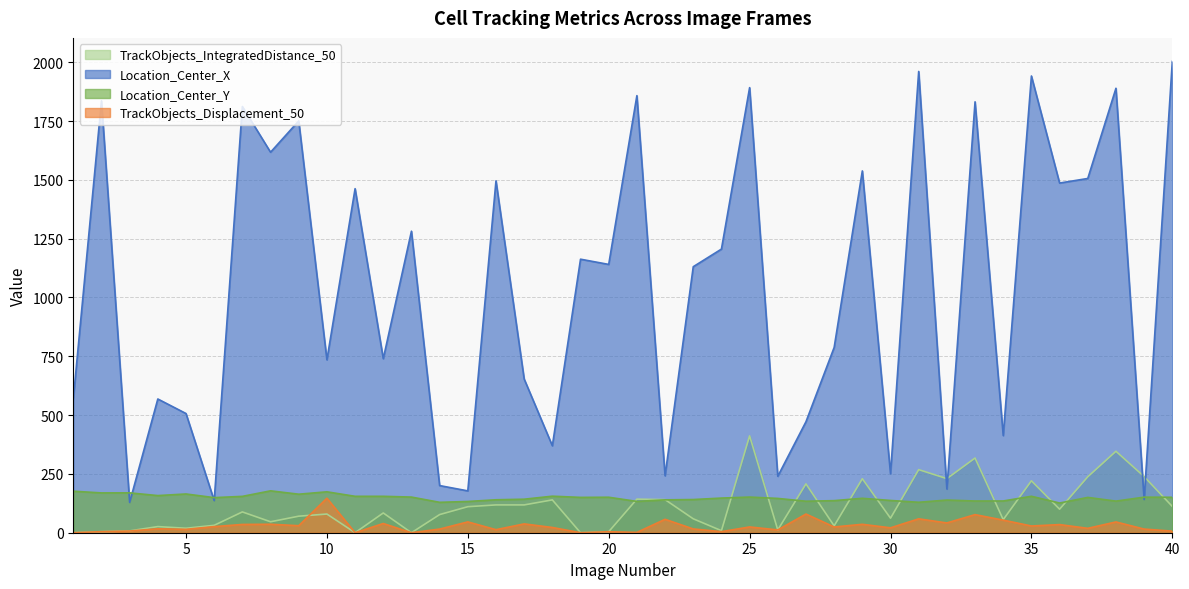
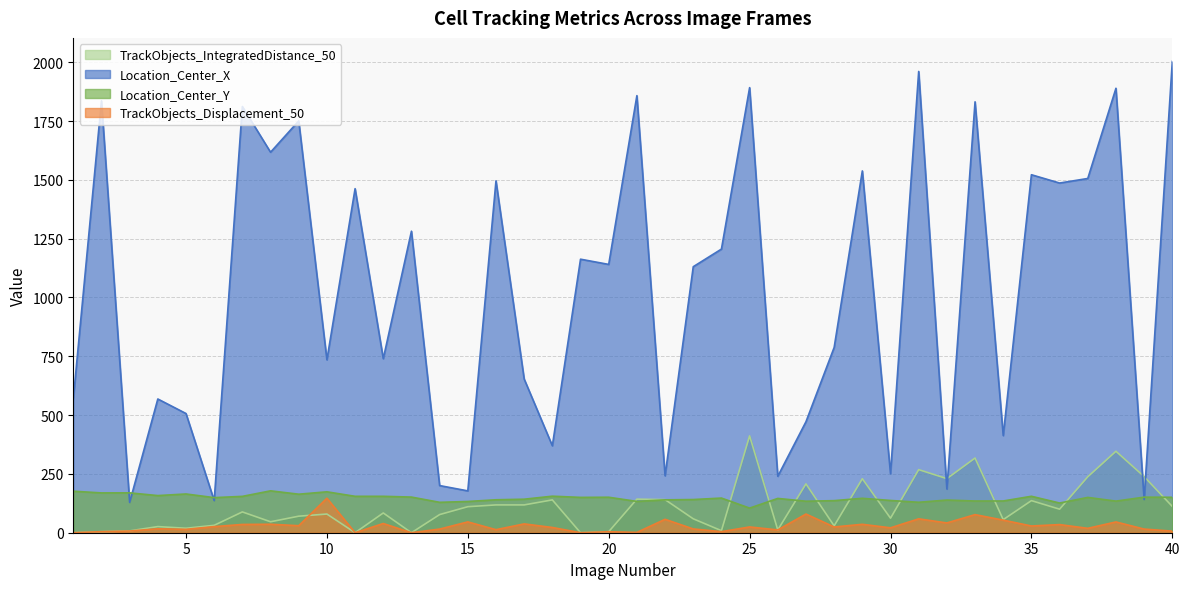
  {
    "TrackObjects_IntegratedDistance_50": {
      "10": 80,
      "15": 110,
      "25": 410,
      "30": 60,
-     "35": 220,
+     "35": 140,
      "40": 110
    },
    "Location_Center_X": {
      "5": 510,
      "10": 730,
      "15": 180,
      "20": 1140,
      "25": 1890,
      "30": 250,
-     "35": 1940,
+     "35": 1520,
      "40": 2000
    },
    "Location_Center_Y": {
      "5": 160,
      "10": 170,
      "15": 130,
      "20": 150,
-     "25": 150,
+     "25": 100,
      "30": 140,
      "35": 150,
      "40": 150
    },
    "TrackObjects_Displacement_50": {
      "10": 150,
      "15": 50,
      "25": 20,
      "30": 20,
      "35": 30,
      "40": 10
    }
  }
